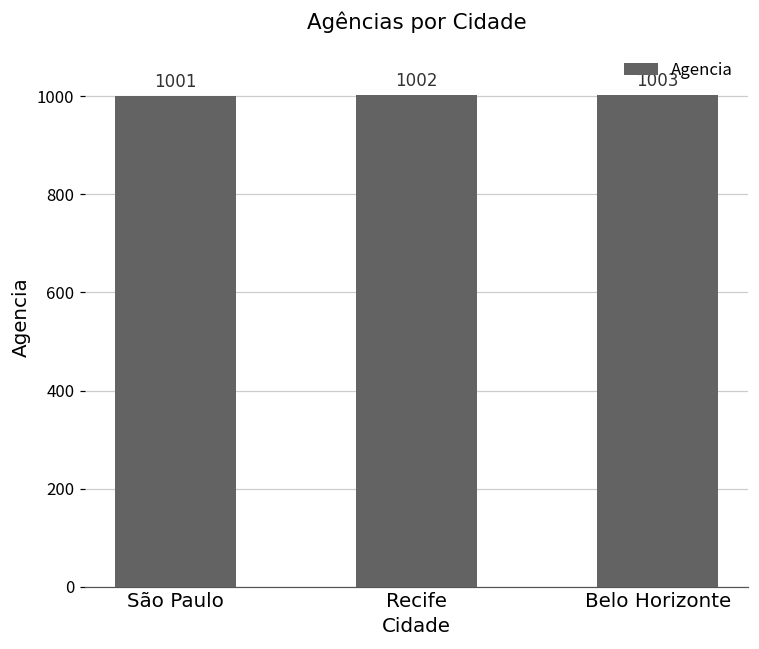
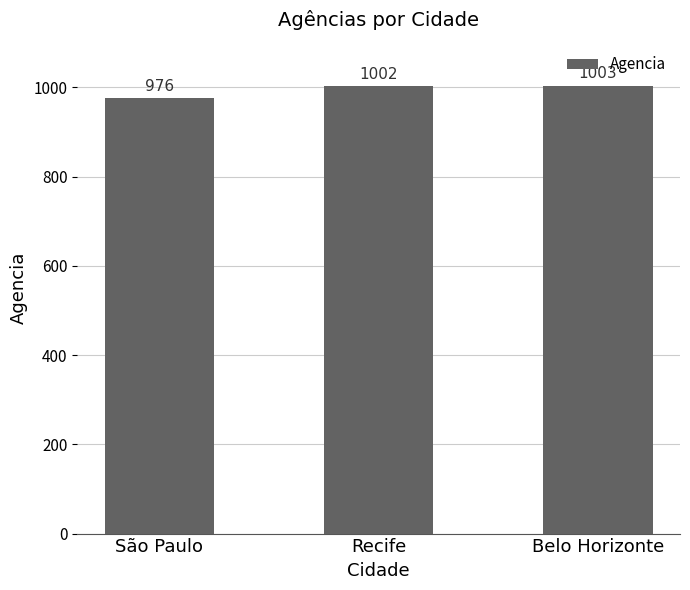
  {
-   "São Paulo": 1001,
+   "São Paulo": 976,
    "Recife": 1002,
    "Belo Horizonte": 1003
  }
